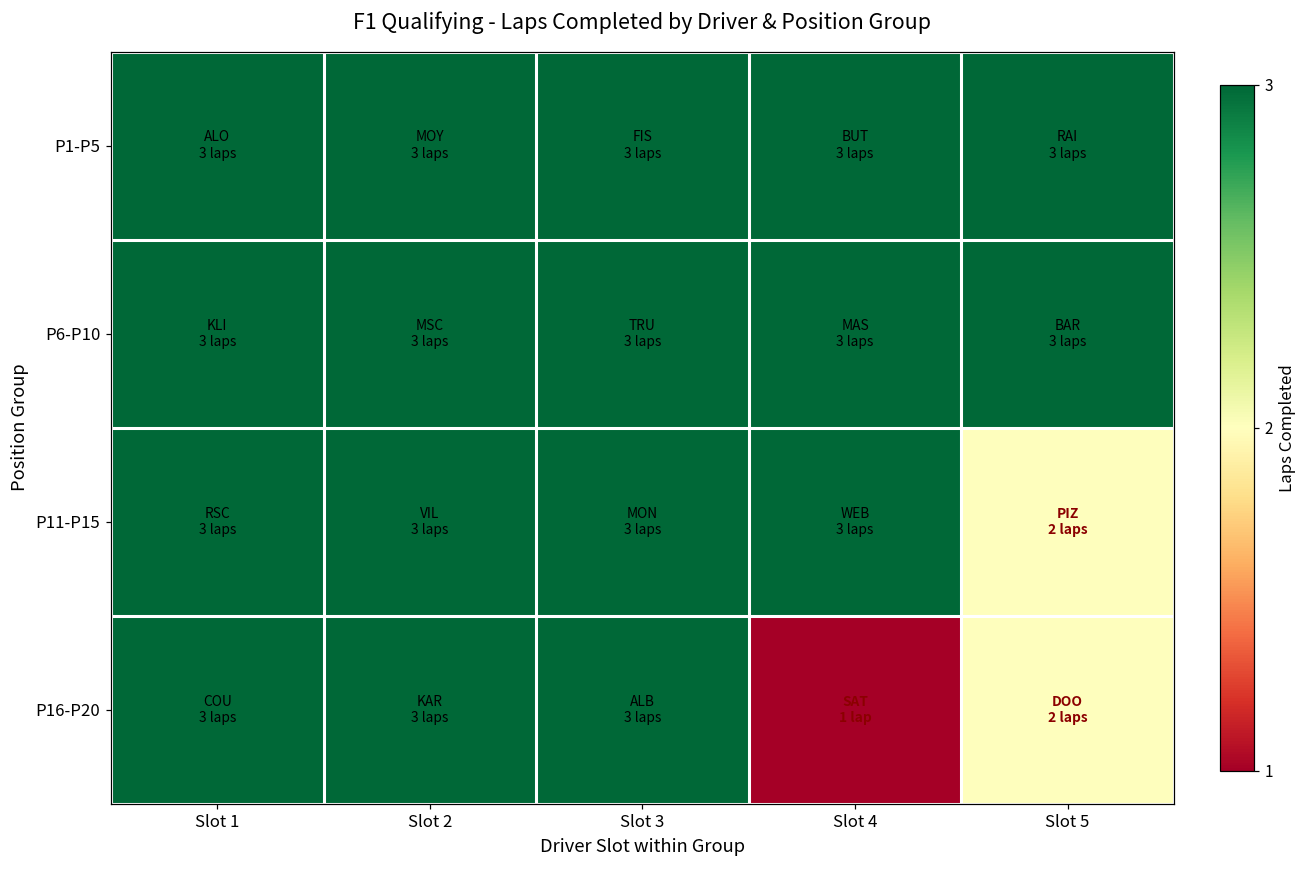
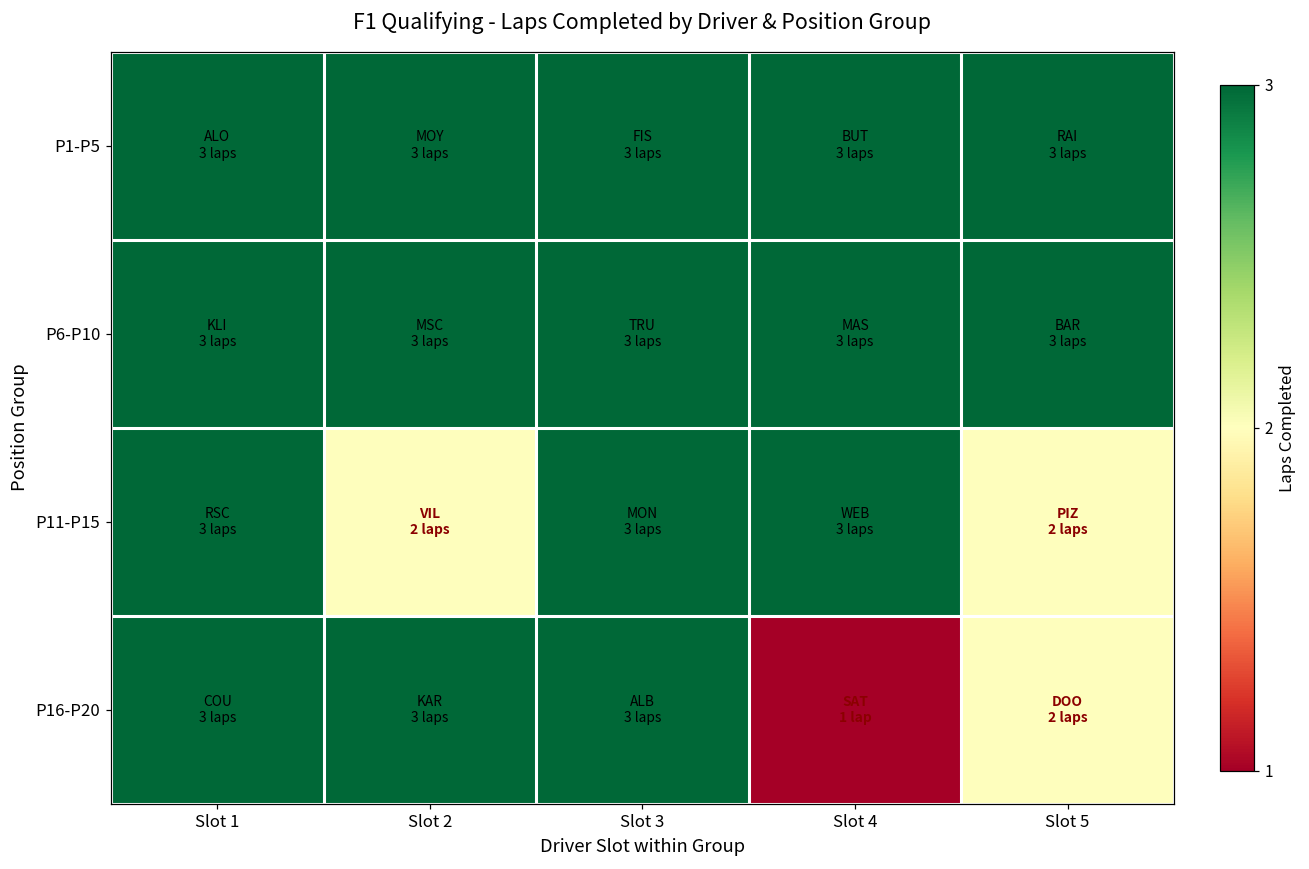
  {
    "P1-P5": {
      "Slot 1": 3,
      "Slot 2": 3,
      "Slot 3": 3,
      "Slot 4": 3,
      "Slot 5": 3
    },
    "P6-P10": {
      "Slot 1": 3,
      "Slot 2": 3,
      "Slot 3": 3,
      "Slot 4": 3,
      "Slot 5": 3
    },
    "P11-P15": {
      "Slot 1": 3,
-     "Slot 2": 3,
+     "Slot 2": 2,
      "Slot 3": 3,
      "Slot 4": 3,
      "Slot 5": 2
    },
    "P16-P20": {
      "Slot 1": 3,
      "Slot 2": 3,
      "Slot 3": 3,
      "Slot 5": 2
    }
  }
